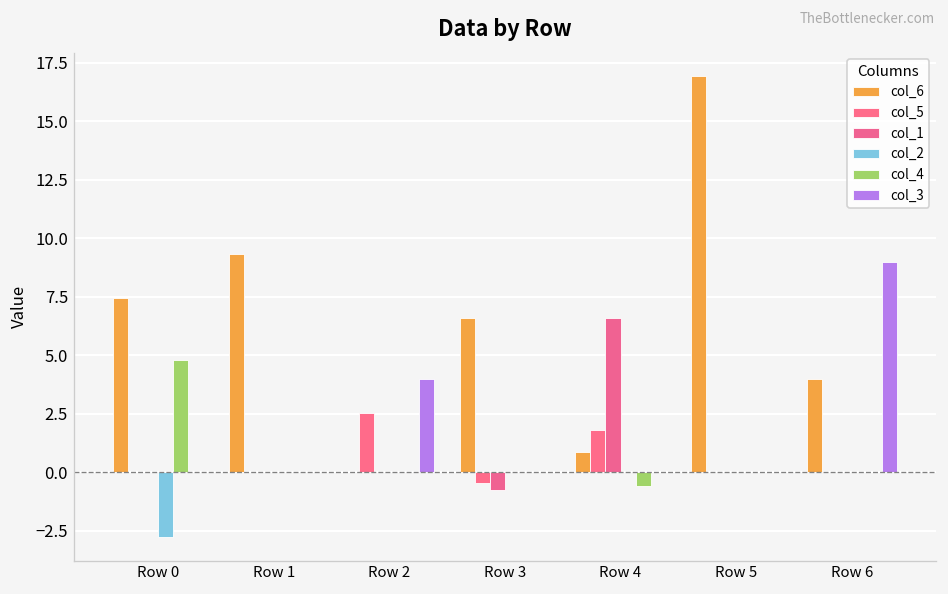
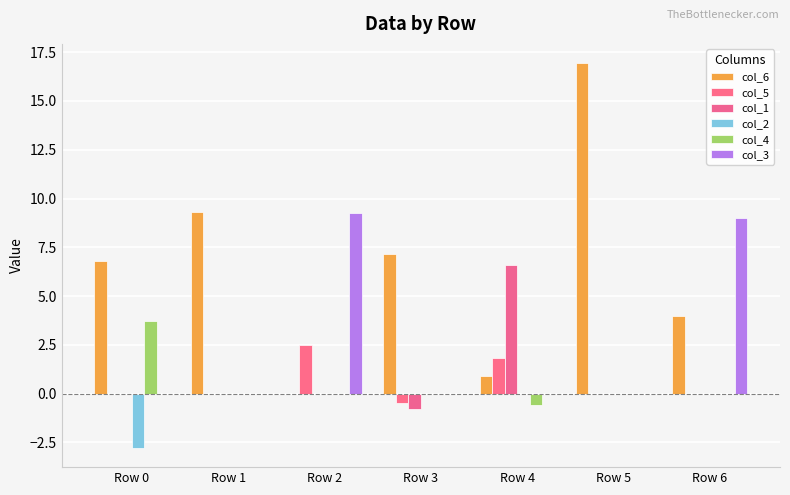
  {
    "col_6": {
-     "Row 0": 7.4,
+     "Row 0": 6.8,
      "Row 1": 9.3,
      "Row 2": 0.0,
-     "Row 3": 6.6,
+     "Row 3": 7.1,
      "Row 4": 0.9,
      "Row 5": 16.9,
      "Row 6": 4.0
    },
    "col_2": {
      "Row 0": -2.8,
      "Row 1": 0.0,
      "Row 2": 0.0,
      "Row 3": 0.0,
      "Row 4": 0.0,
      "Row 5": 0.0,
      "Row 6": 0.0
    },
    "col_4": {
-     "Row 0": 4.8,
+     "Row 0": 3.7,
      "Row 1": 0.0,
      "Row 2": 0.0,
      "Row 3": 0.0,
      "Row 4": -0.6,
      "Row 5": 0.0,
      "Row 6": 0.0
    },
    "col_3": {
      "Row 0": 0.0,
      "Row 1": 0.0,
-     "Row 2": 4.0,
+     "Row 2": 9.3,
      "Row 3": 0.0,
      "Row 4": 0.0,
      "Row 5": 0.0,
      "Row 6": 9.0
    }
  }
